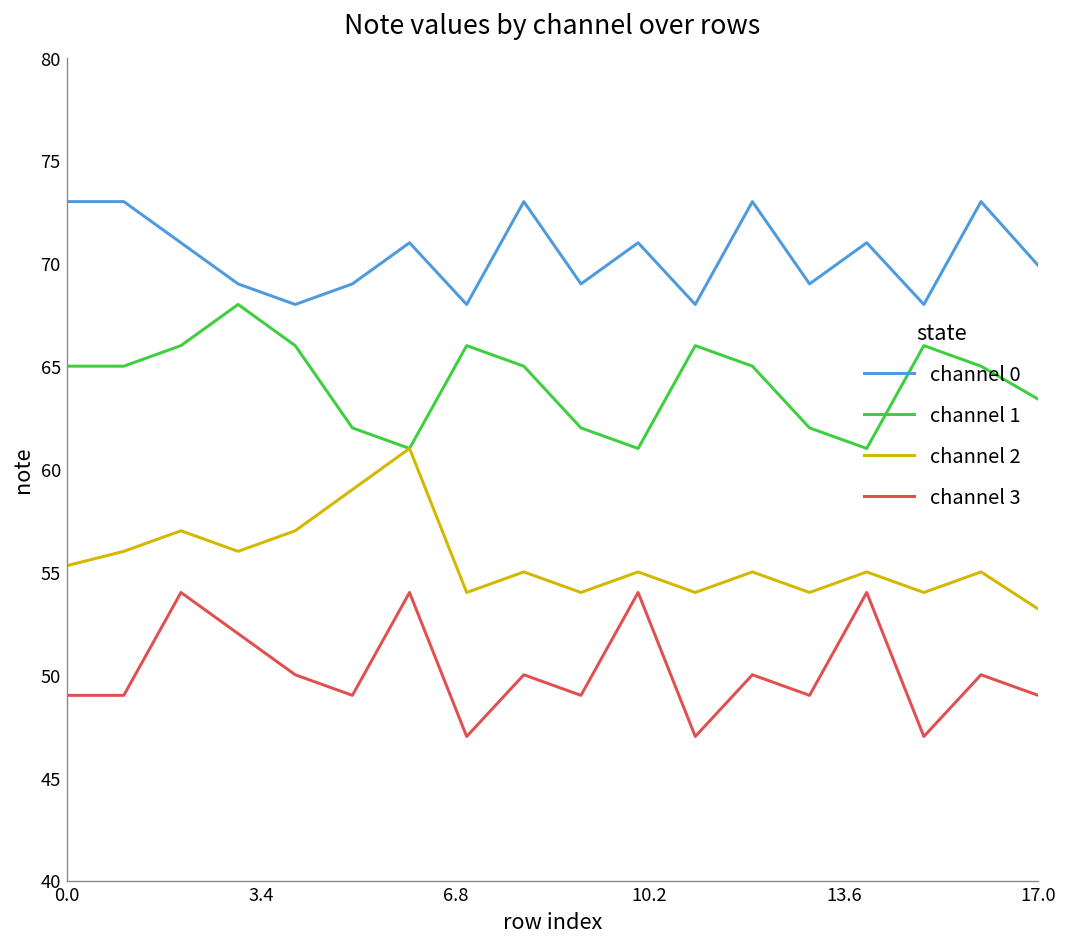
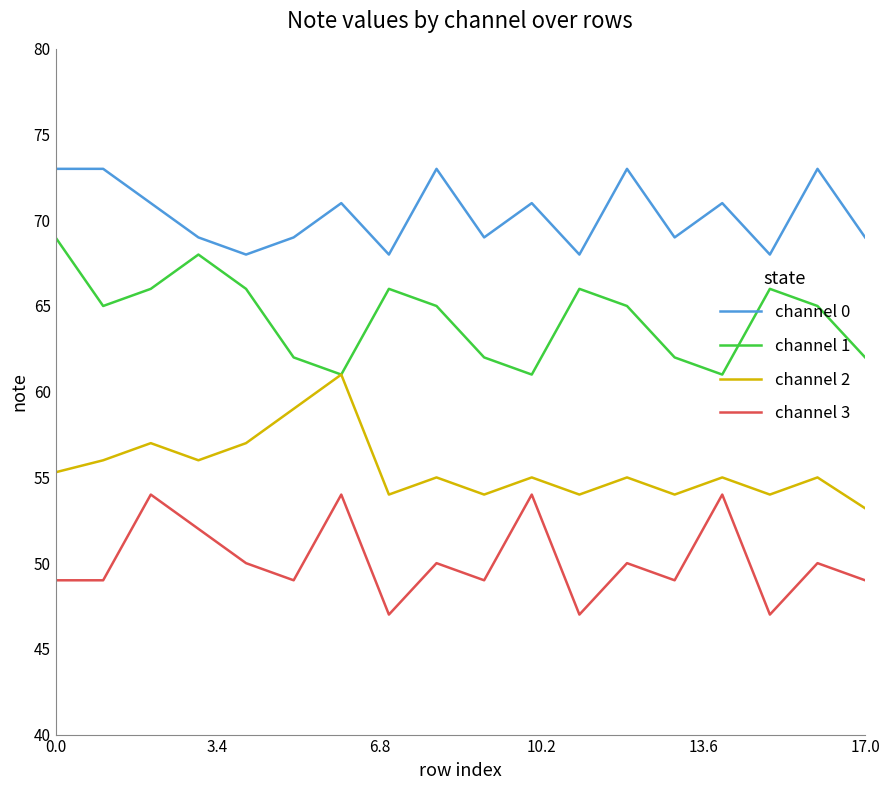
  {
    "channel 0": {
      "0.0": 73.0,
-     "17.0": 69.9
+     "17.0": 69.0
    },
    "channel 1": {
-     "0.0": 65,
-     "17.0": 63.4
+     "0.0": 69,
+     "17.0": 62.0
    },
    "channel 2": {
      "0.0": 55.3,
      "17.0": 53.2
    },
    "channel 3": {
      "0.0": 49.0,
      "17.0": 49.0
    }
  }
